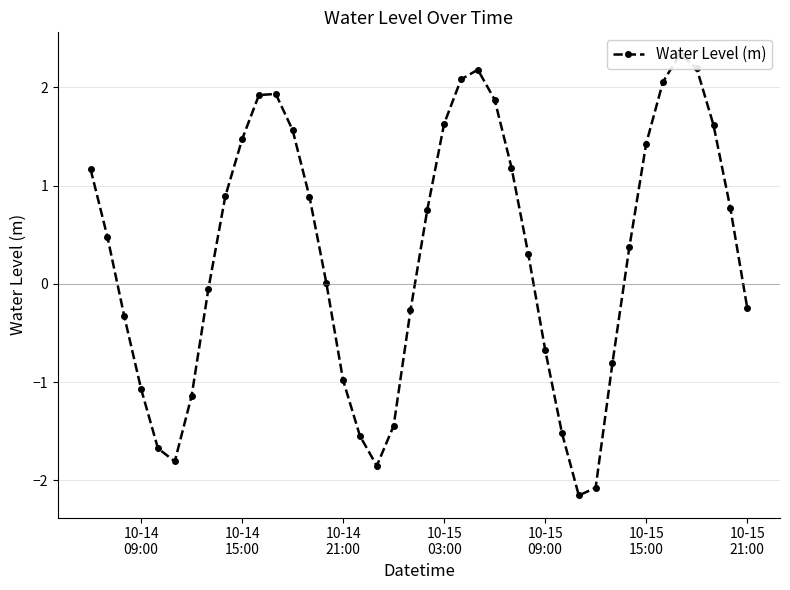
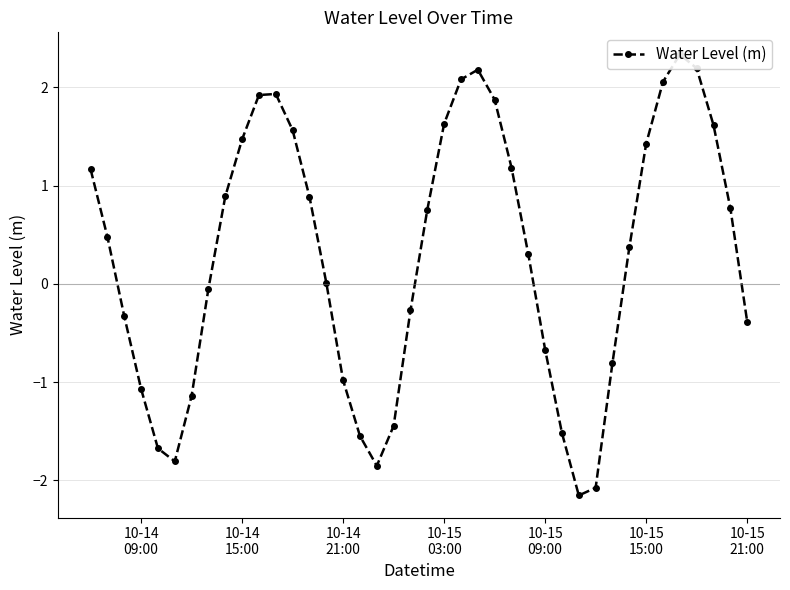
  {
    "10-14 09:00": -1.1,
    "10-14 15:00": 1.5,
    "10-14 21:00": -1.0,
    "10-15 03:00": 1.6,
    "10-15 09:00": -0.7,
    "10-15 15:00": 1.4,
-   "10-15 21:00": -0.2
+   "10-15 21:00": -0.4
  }
